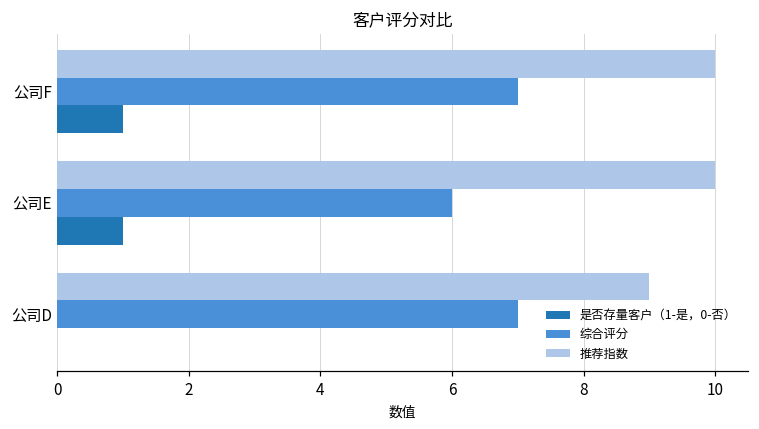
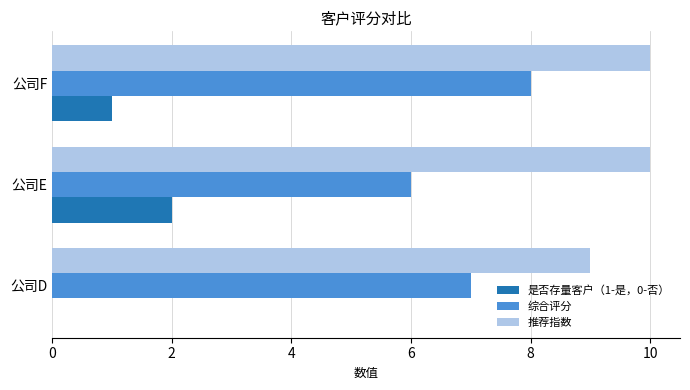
  {
    "是否存量客户（1-是，0-否）": {
      "公司F": 1,
-     "公司E": 1,
+     "公司E": 2,
      "公司D": 0
    },
    "综合评分": {
-     "公司F": 7,
+     "公司F": 8,
      "公司E": 6,
      "公司D": 7
    },
    "推荐指数": {
      "公司F": 10,
      "公司E": 10,
      "公司D": 9
    }
  }
